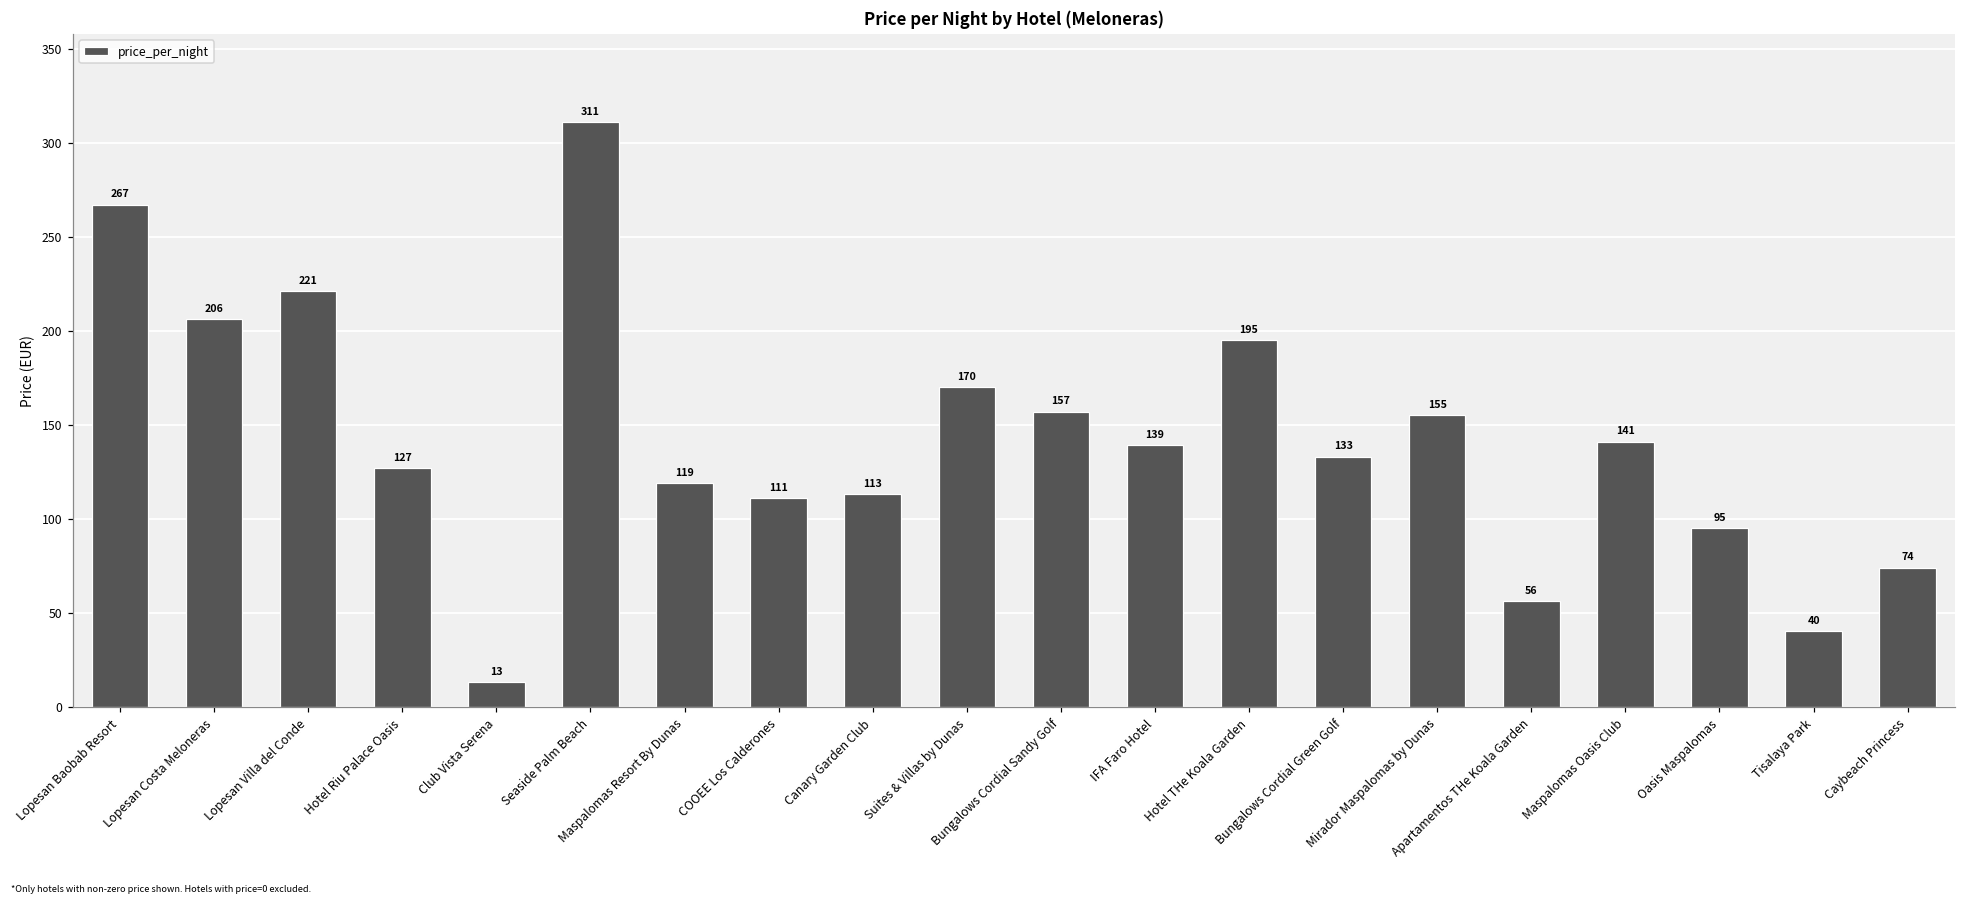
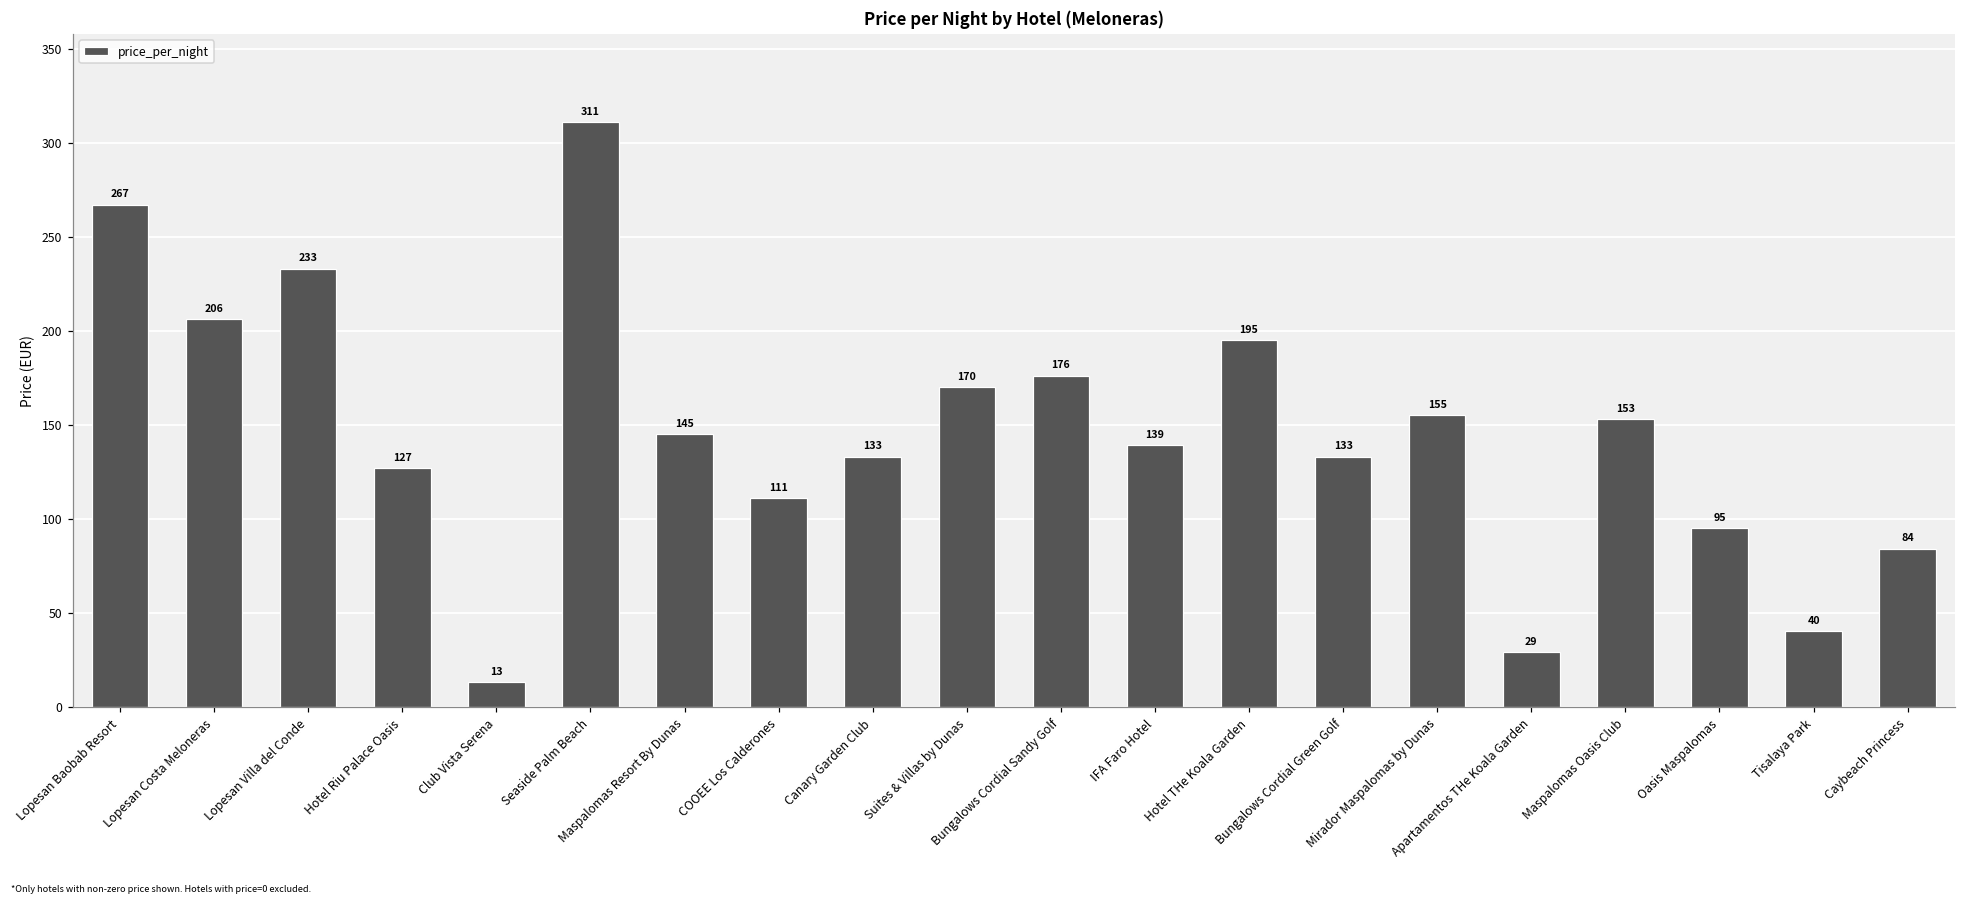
  {
    "Lopesan Baobab Resort": 267,
    "Lopesan Costa Meloneras": 206,
-   "Lopesan Villa del Conde": 221,
+   "Lopesan Villa del Conde": 233,
    "Hotel Riu Palace Oasis": 127,
    "Club Vista Serena": 13,
    "Seaside Palm Beach": 311,
-   "Maspalomas Resort By Dunas": 119,
+   "Maspalomas Resort By Dunas": 145,
    "COOEE Los Calderones": 111,
-   "Canary Garden Club": 113,
+   "Canary Garden Club": 133,
    "Suites & Villas by Dunas": 170,
-   "Bungalows Cordial Sandy Golf": 157,
+   "Bungalows Cordial Sandy Golf": 176,
    "IFA Faro Hotel": 139,
    "Hotel THe Koala Garden": 195,
    "Bungalows Cordial Green Golf": 133,
    "Mirador Maspalomas by Dunas": 155,
-   "Apartamentos THe Koala Garden": 56,
-   "Maspalomas Oasis Club": 141,
+   "Apartamentos THe Koala Garden": 29,
+   "Maspalomas Oasis Club": 153,
    "Oasis Maspalomas": 95,
    "Tisalaya Park": 40,
-   "Caybeach Princess": 74
+   "Caybeach Princess": 84
  }
